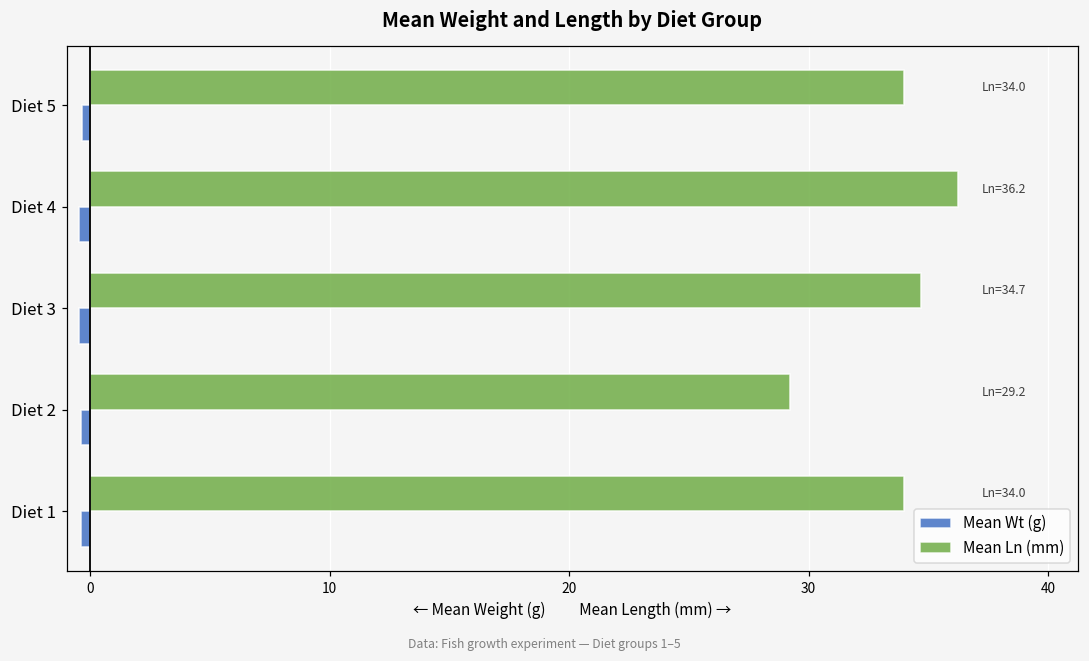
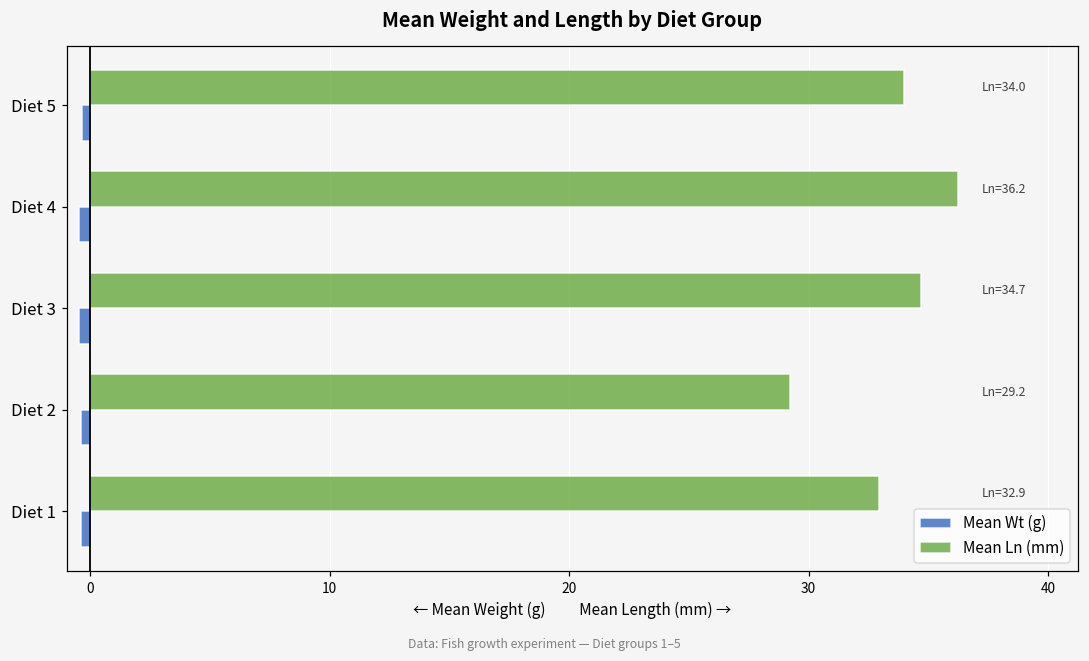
  {
    "Mean Wt (g)": {
      "Diet 5": -0.3,
      "Diet 4": -0.5,
      "Diet 3": -0.5,
      "Diet 2": -0.4,
      "Diet 1": -0.4
    },
    "Mean Ln (mm)": {
      "Diet 4": 36.2,
-     "Diet 1": 34.0
+     "Diet 1": 32.9
    }
  }
